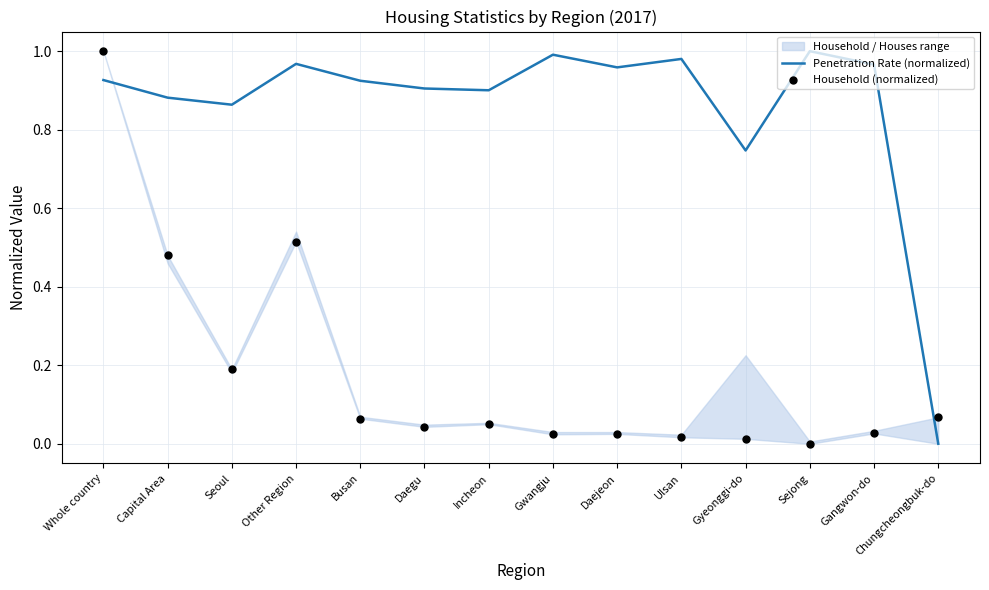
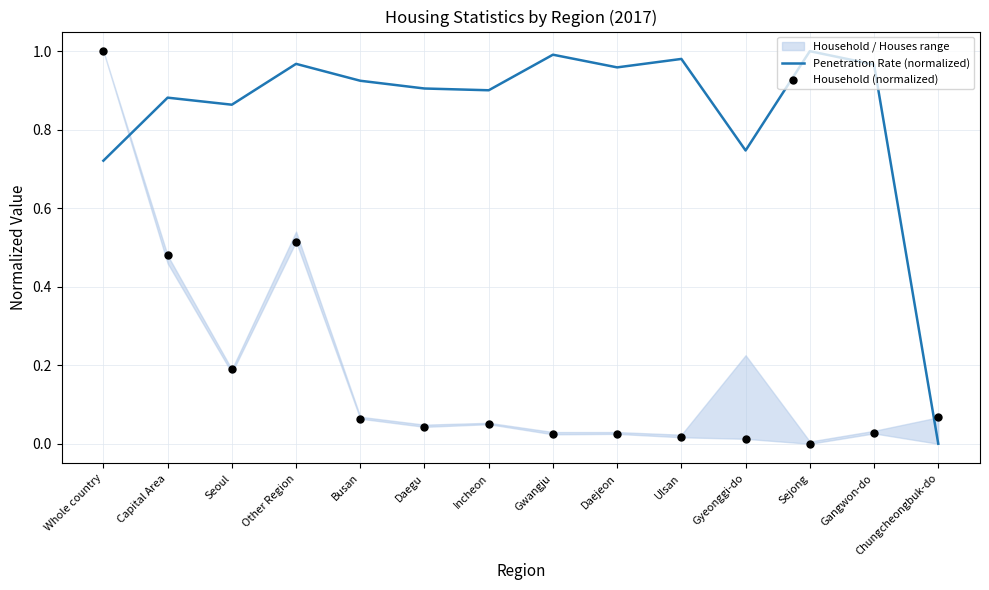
  {
    "Penetration Rate (normalized)": {
-     "Whole country": 0.93,
+     "Whole country": 0.72,
      "Capital Area": 0.88,
      "Seoul": 0.86,
      "Other Region": 0.97,
      "Busan": 0.92,
      "Daegu": 0.90,
      "Incheon": 0.90,
      "Gwangju": 0.99,
      "Daejeon": 0.96,
      "Ulsan": 0.98,
      "Gyeonggi-do": 0.75,
      "Chungcheongbuk-do": 0.00
    }
  }
